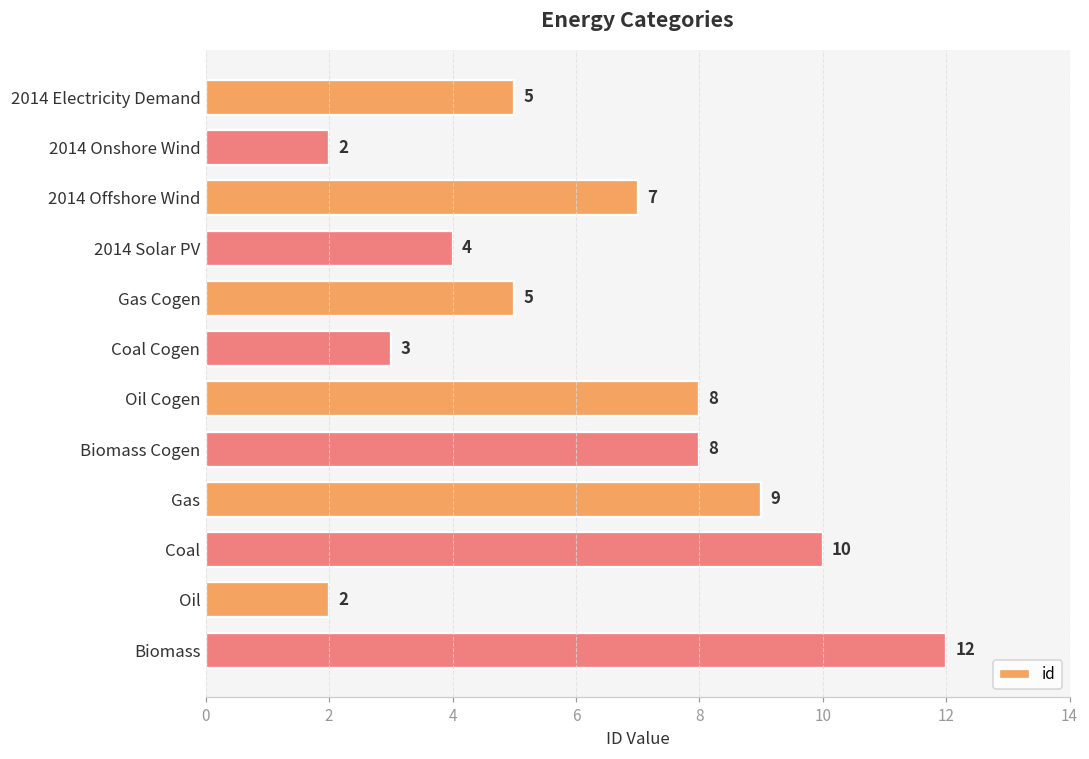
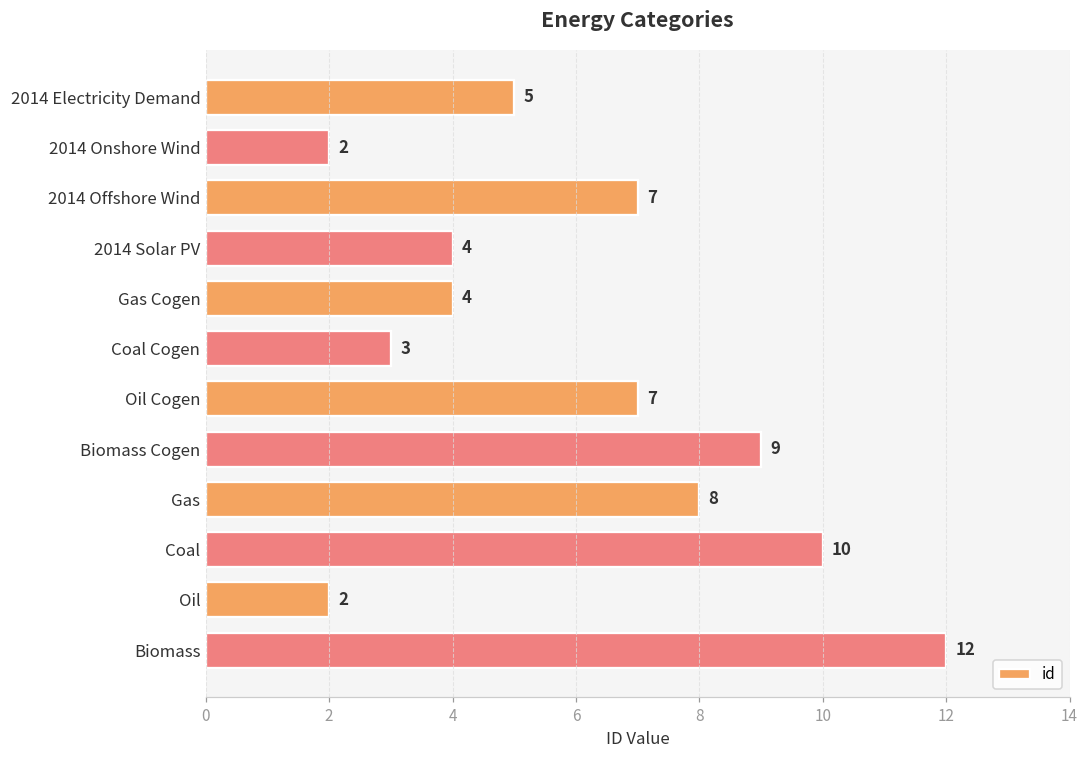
  {
    "2014 Electricity Demand": 5,
    "2014 Onshore Wind": 2,
    "2014 Offshore Wind": 7,
    "2014 Solar PV": 4,
-   "Gas Cogen": 5,
+   "Gas Cogen": 4,
    "Coal Cogen": 3,
-   "Oil Cogen": 8,
-   "Biomass Cogen": 8,
-   "Gas": 9,
+   "Oil Cogen": 7,
+   "Biomass Cogen": 9,
+   "Gas": 8,
    "Coal": 10,
    "Oil": 2,
    "Biomass": 12
  }
